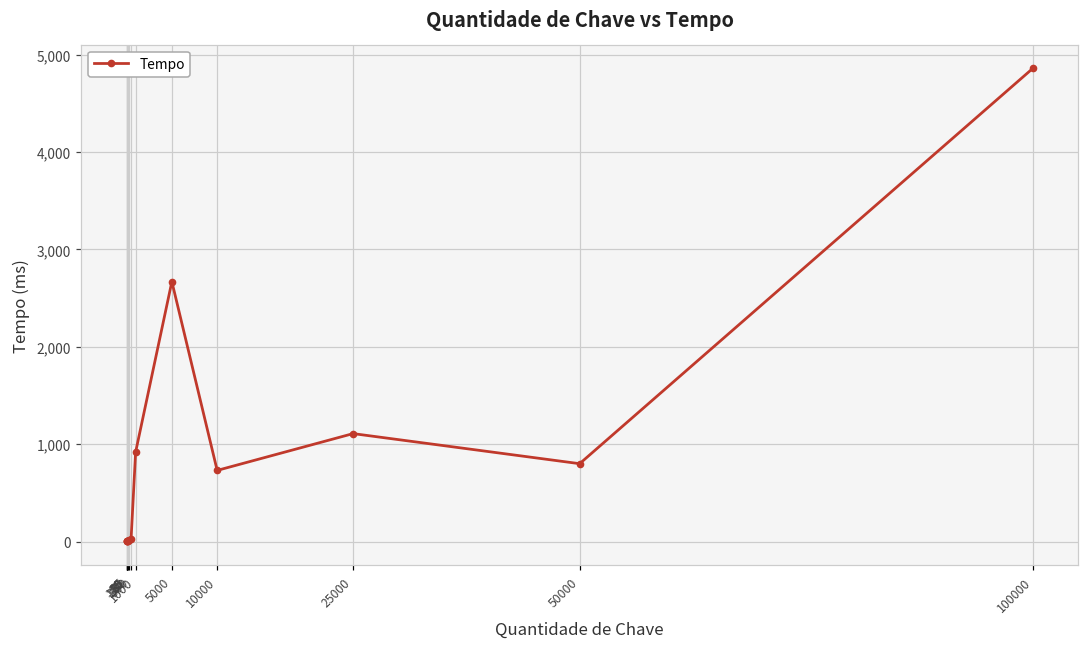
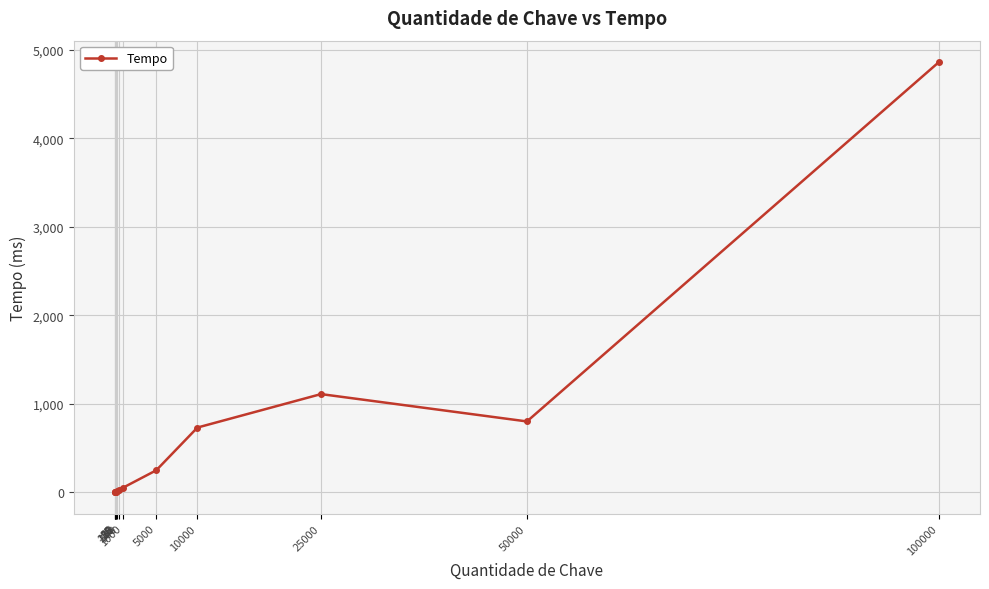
  {
    "15": "0",
    "25": "0",
    "30": "0",
    "60": "0",
    "125": "0",
    "250": "0",
    "500": "0",
-   "1000": "900",
-   "5000": "2,700",
+   "1000": "100",
+   "5000": "200",
    "10000": "700",
    "25000": "1,100",
    "50000": "800",
    "100000": "4,900"
  }
